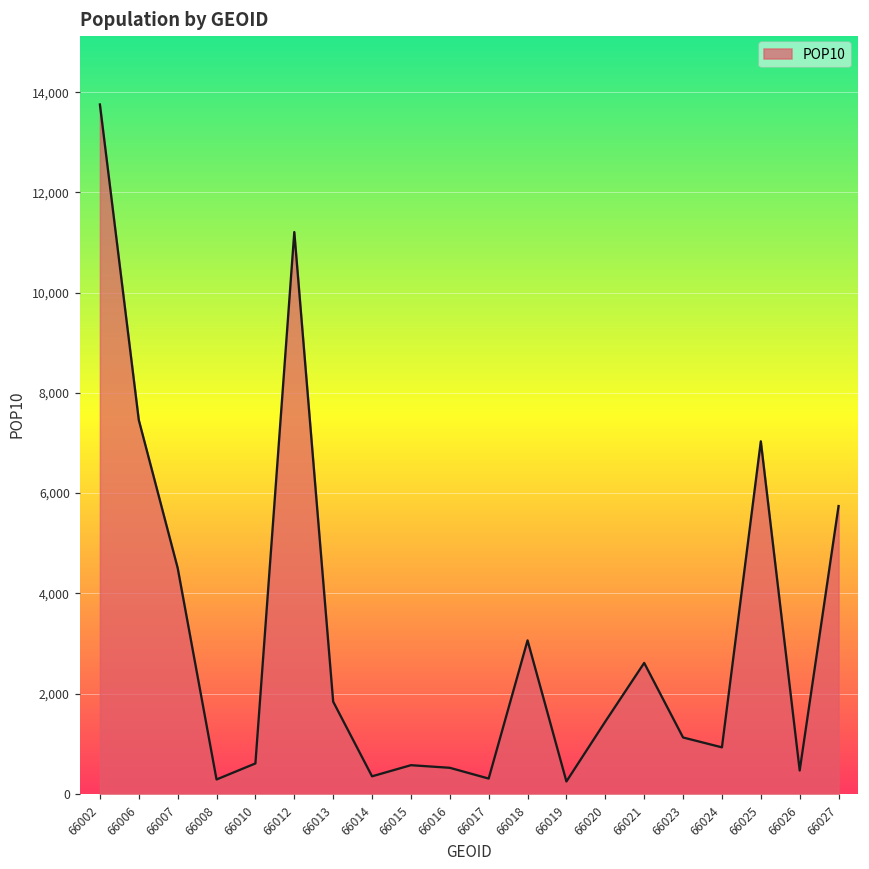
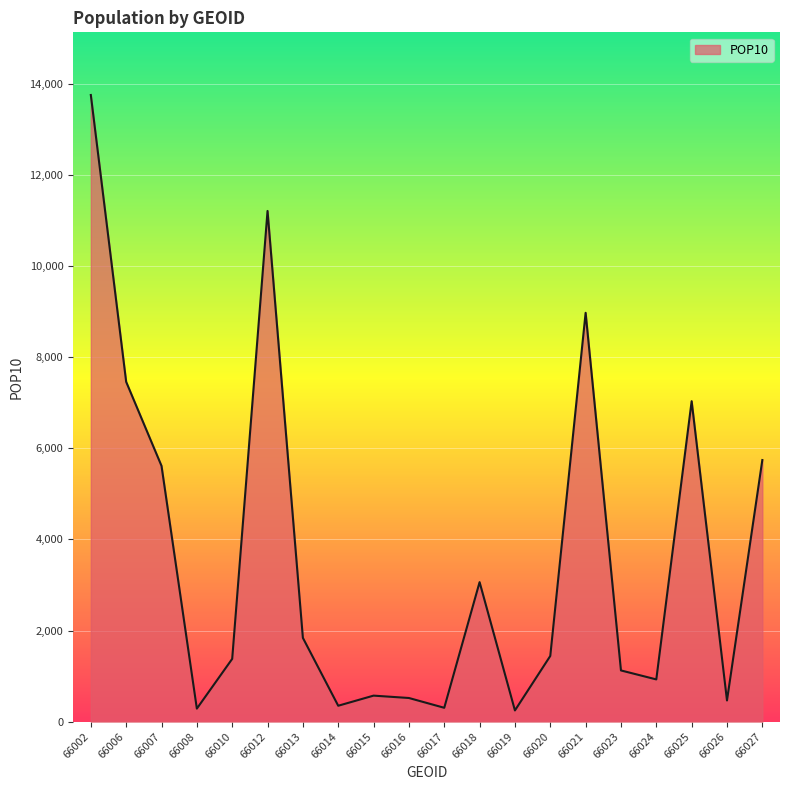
  {
    "66002": "13,800",
    "66006": "7,500",
-   "66007": "4,500",
+   "66007": "5,600",
    "66008": "300",
-   "66010": "600",
+   "66010": "1,400",
    "66012": "11,200",
    "66013": "1,800",
    "66014": "300",
    "66015": "600",
    "66016": "500",
    "66017": "300",
    "66018": "3,100",
    "66019": "200",
    "66020": "1,400",
-   "66021": "2,600",
+   "66021": "9,000",
    "66023": "1,100",
    "66024": "900",
    "66025": "7,000",
    "66026": "500",
    "66027": "5,700"
  }
